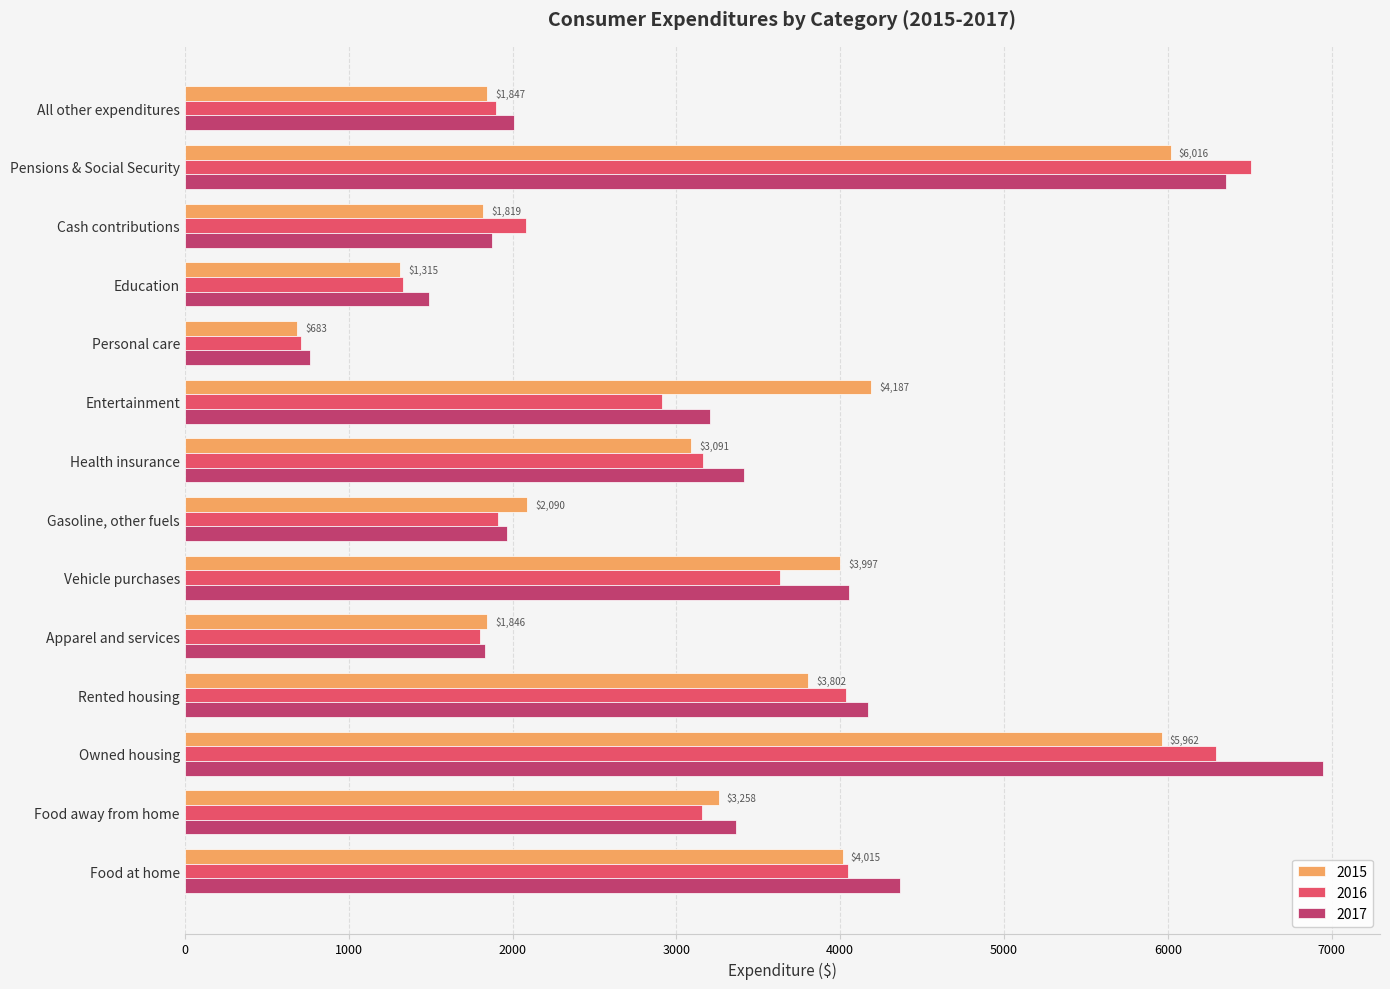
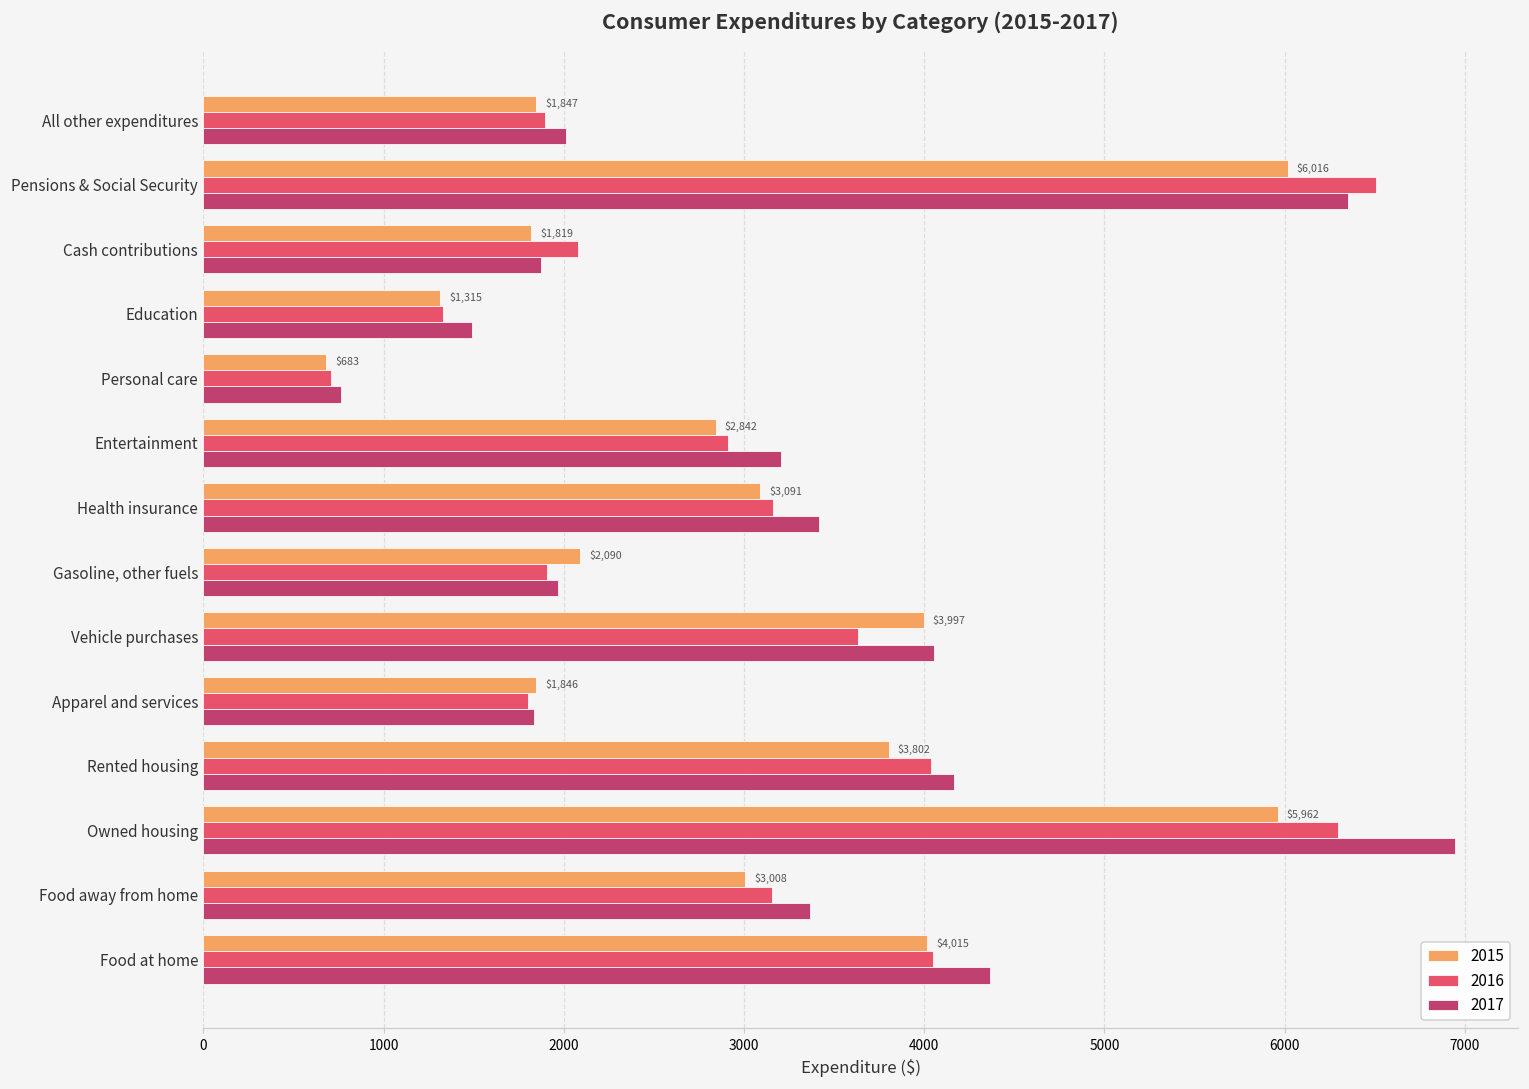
  {
    "2015": {
      "All other expenditures": "$1,847",
      "Pensions & Social Security": "$6,016",
      "Cash contributions": "$1,819",
      "Education": "$1,315",
      "Personal care": "$683",
-     "Entertainment": "$4,187",
+     "Entertainment": "$2,842",
      "Health insurance": "$3,091",
      "Gasoline, other fuels": "$2,090",
      "Vehicle purchases": "$3,997",
      "Apparel and services": "$1,846",
      "Rented housing": "$3,802",
      "Owned housing": "$5,962",
-     "Food away from home": "$3,258",
+     "Food away from home": "$3,008",
      "Food at home": "$4,015"
    }
  }
